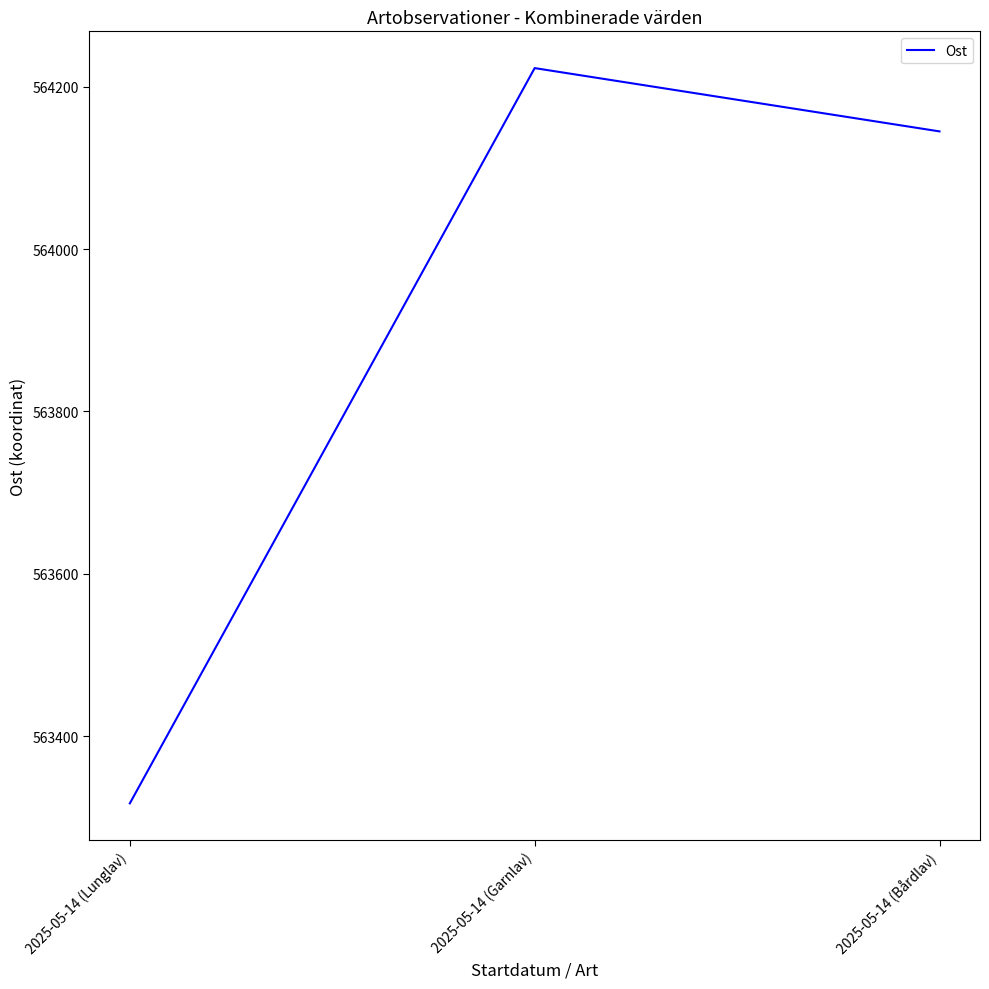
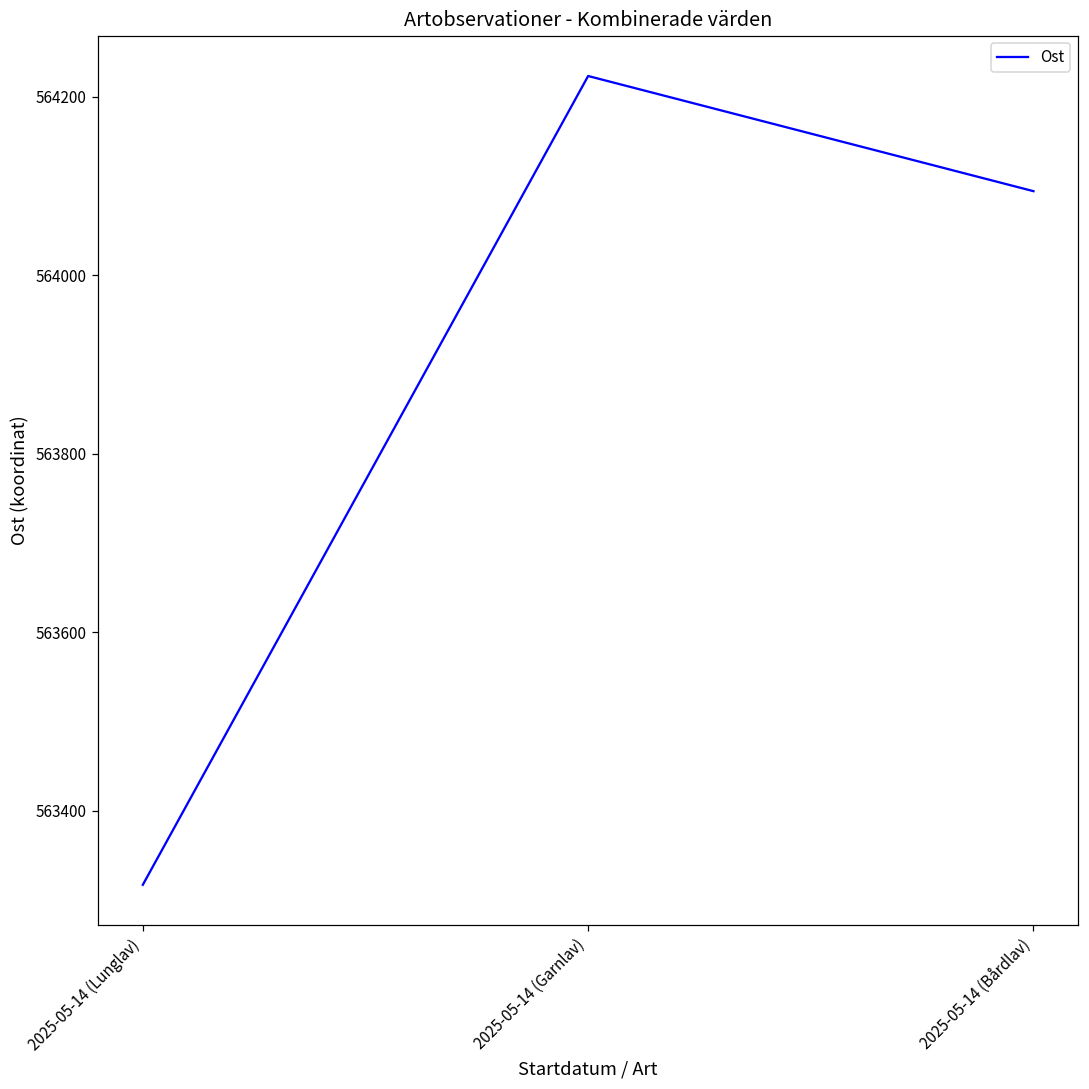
  {
    "2025-05-14 (Lunglav)": 563320,
    "2025-05-14 (Garnlav)": 564220,
-   "2025-05-14 (Bårdlav)": 564150
+   "2025-05-14 (Bårdlav)": 564090
  }
